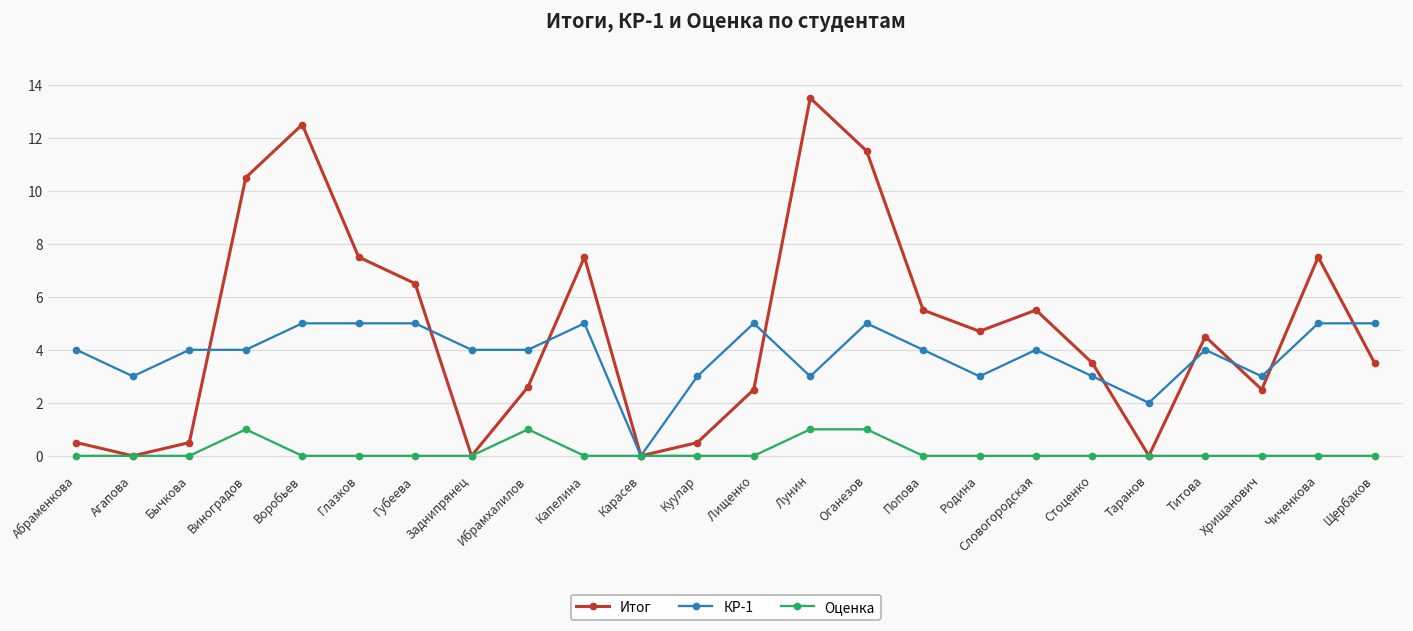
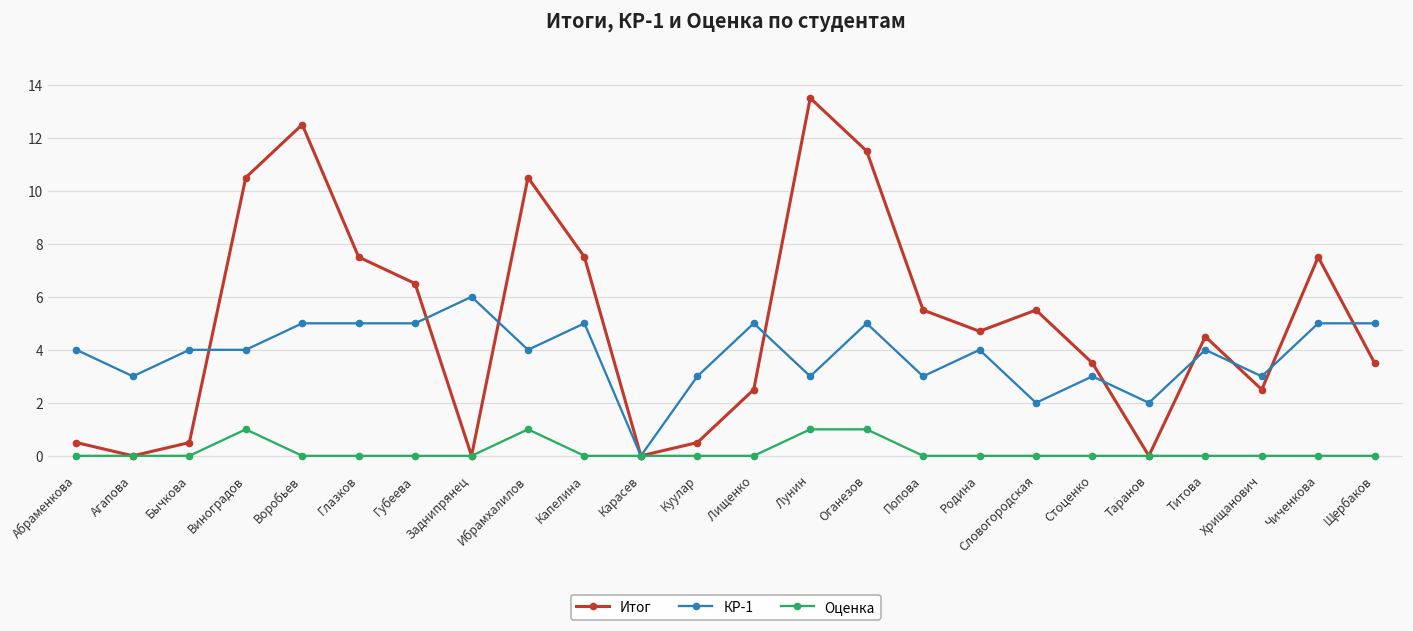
  {
    "Итог": {
      "Абраменкова": 0.5,
      "Бычкова": 0.5,
      "Виноградов": 10.5,
      "Воробьев": 12.5,
      "Глазков": 7.5,
      "Губеева": 6.5,
-     "Ибрамхалилов": 2.6,
+     "Ибрамхалилов": 10.5,
      "Капелина": 7.5,
      "Куулар": 0.5,
      "Лищенко": 2.5,
      "Лунин": 13.5,
      "Оганезов": 11.5,
      "Попова": 5.5,
      "Родина": 4.7,
      "Словогородская": 5.5,
      "Стоценко": 3.5,
      "Титова": 4.5,
      "Хрищанович": 2.5,
      "Чиченкова": 7.5,
      "Щербаков": 3.5
    },
    "КР-1": {
      "Абраменкова": 4,
      "Агапова": 3,
      "Бычкова": 4,
      "Виноградов": 4,
      "Воробьев": 5,
      "Глазков": 5,
      "Губеева": 5,
-     "Заднипрянец": 4,
+     "Заднипрянец": 6,
      "Ибрамхалилов": 4,
      "Капелина": 5,
      "Куулар": 3,
      "Лищенко": 5,
      "Лунин": 3,
      "Оганезов": 5,
-     "Попова": 4,
-     "Родина": 3,
-     "Словогородская": 4,
+     "Попова": 3,
+     "Родина": 4,
+     "Словогородская": 2,
      "Стоценко": 3,
      "Таранов": 2,
      "Титова": 4,
      "Хрищанович": 3,
      "Чиченкова": 5,
      "Щербаков": 5
    },
    "Оценка": {
      "Абраменкова": 0.0,
      "Бычкова": 0.0,
      "Виноградов": 1.0,
      "Воробьев": 0.0,
      "Глазков": 0.0,
      "Губеева": 0.0,
      "Ибрамхалилов": 1.0,
      "Капелина": 0.0,
      "Куулар": 0.0,
      "Лищенко": 0.0,
      "Лунин": 1.0,
      "Оганезов": 1.0,
      "Попова": 0.0,
      "Родина": 0.0,
      "Словогородская": 0.0,
      "Стоценко": 0.0,
      "Титова": 0.0,
      "Хрищанович": 0.0,
      "Чиченкова": 0.0,
      "Щербаков": 0.0
    }
  }
